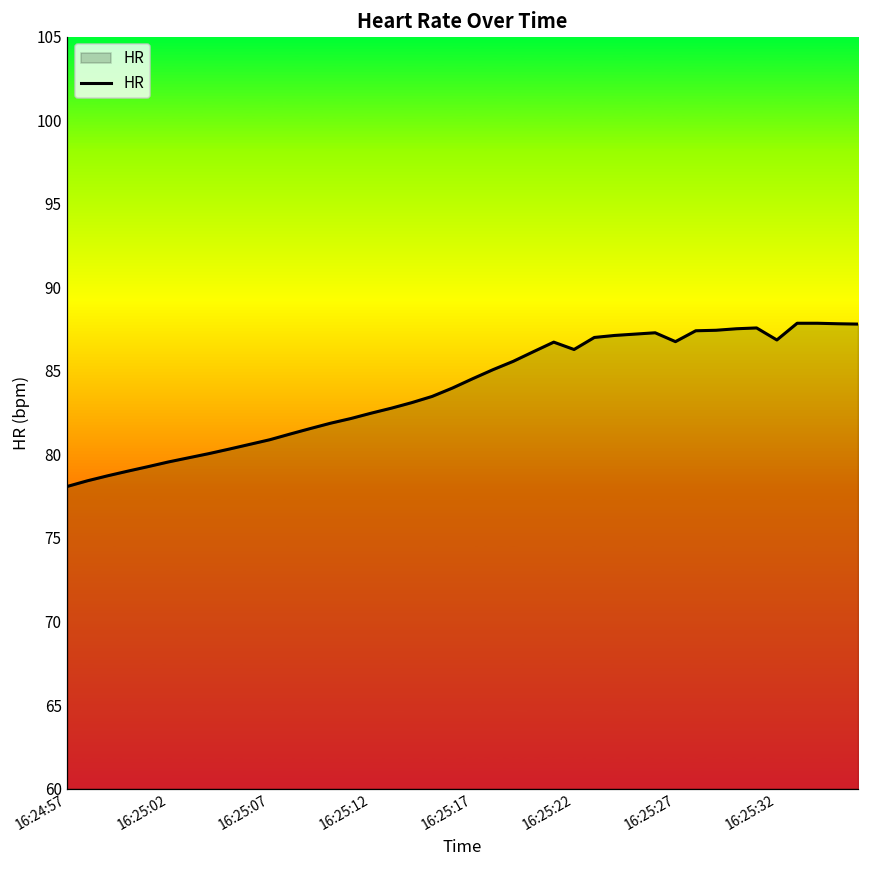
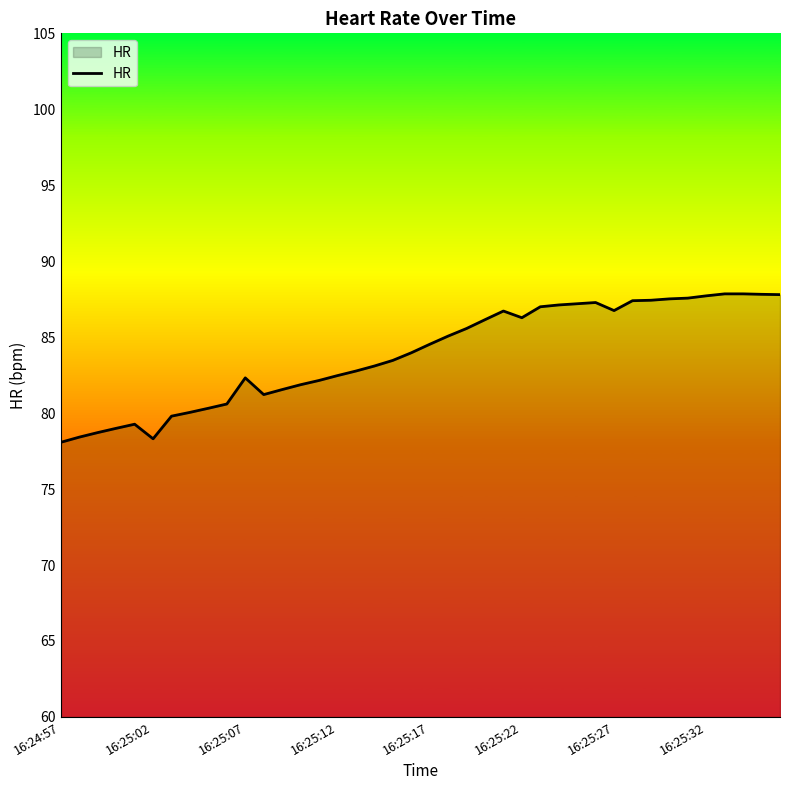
  {
    "16:24:57": 78.1,
-   "16:25:02": 79.6,
-   "16:25:07": 80.9,
+   "16:25:02": 78.3,
+   "16:25:07": 82.3,
    "16:25:12": 82.5,
    "16:25:17": 84.5,
    "16:25:22": 86.3,
    "16:25:27": 86.8,
-   "16:25:32": 86.9
+   "16:25:32": 87.7
  }
